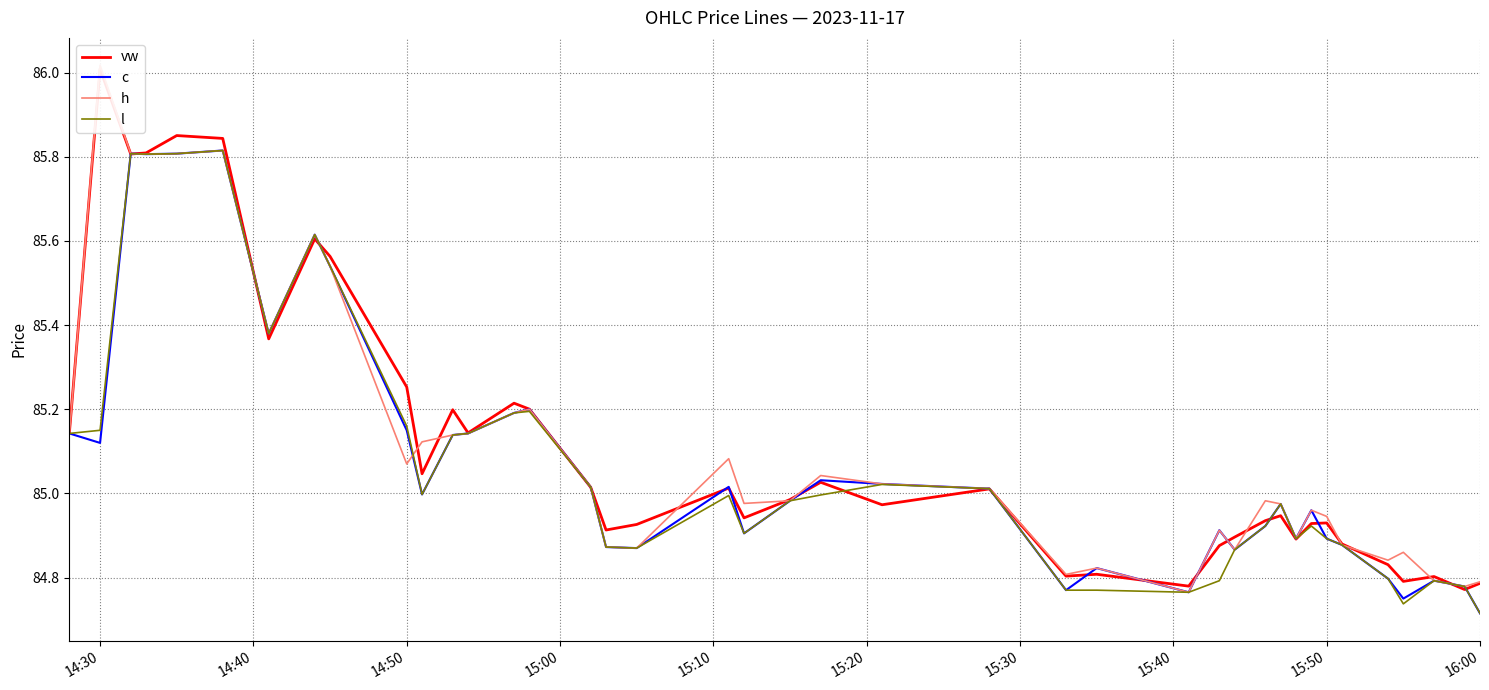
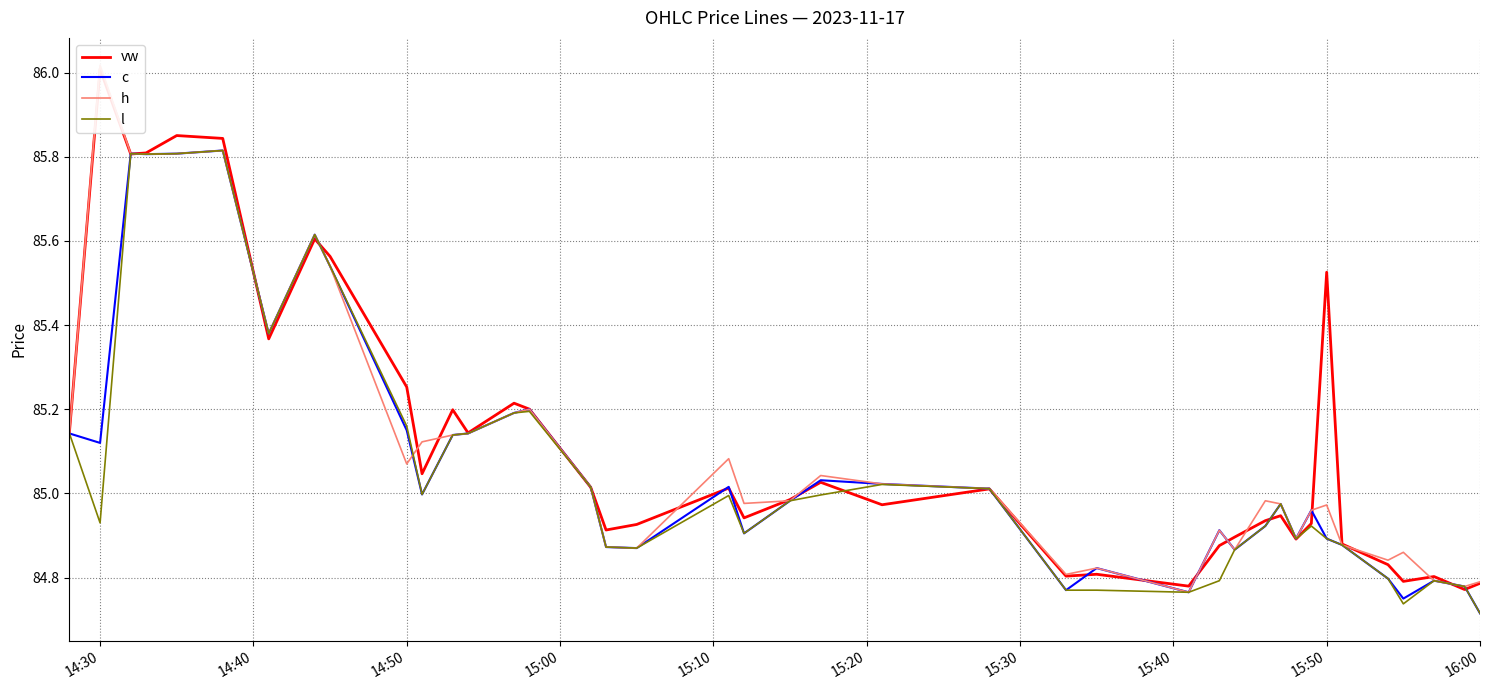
  {
    "vw": {
      "14:50": 85.25,
-     "15:50": 84.93
+     "15:50": 85.53
    },
    "c": {
      "14:30": 85.12,
      "14:50": 85.15
    },
    "h": {
      "14:50": 85.07,
-     "15:50": 84.95
+     "15:50": 84.97
    },
    "l": {
-     "14:30": 85.15,
+     "14:30": 84.93,
      "14:50": 85.16
    }
  }
